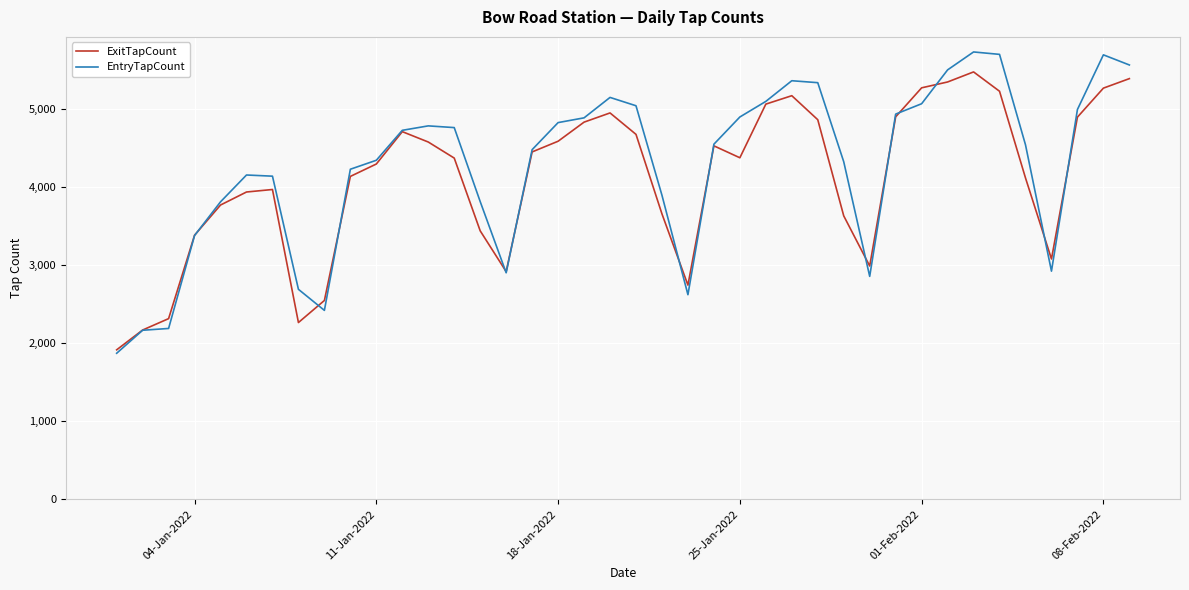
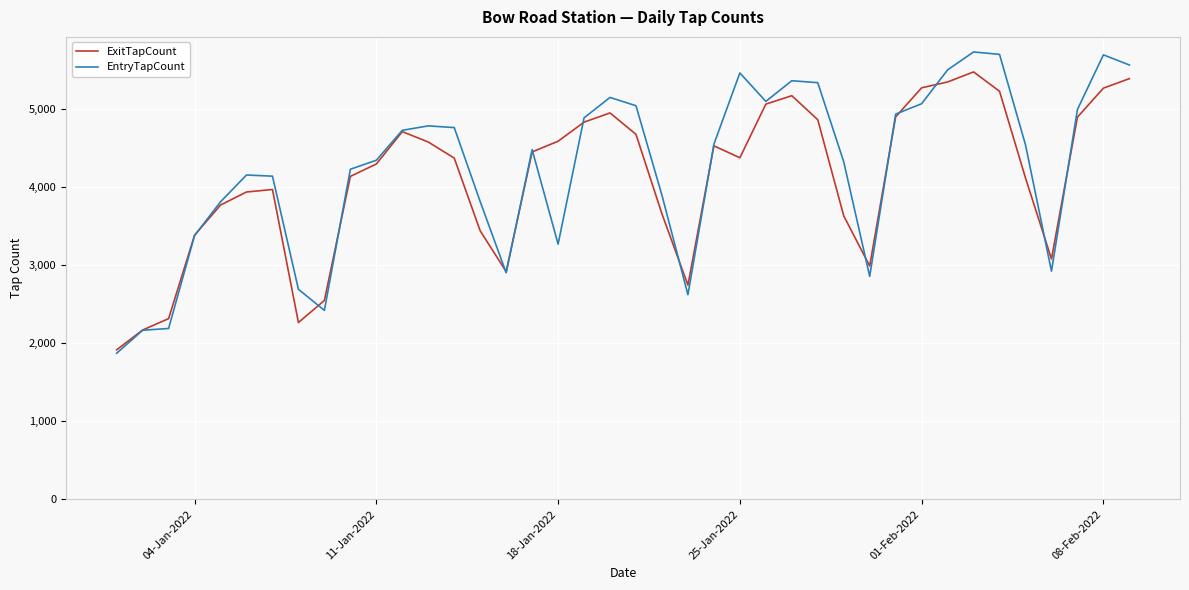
  {
    "ExitTapCount": {
      "11-Jan-2022": "4,300",
      "18-Jan-2022": "4,600",
      "25-Jan-2022": "4,400",
      "01-Feb-2022": "5,300",
      "08-Feb-2022": "5,300"
    },
    "EntryTapCount": {
      "11-Jan-2022": "4,300",
-     "18-Jan-2022": "4,800",
-     "25-Jan-2022": "4,900",
+     "18-Jan-2022": "3,300",
+     "25-Jan-2022": "5,500",
      "01-Feb-2022": "5,100",
      "08-Feb-2022": "5,700"
    }
  }
